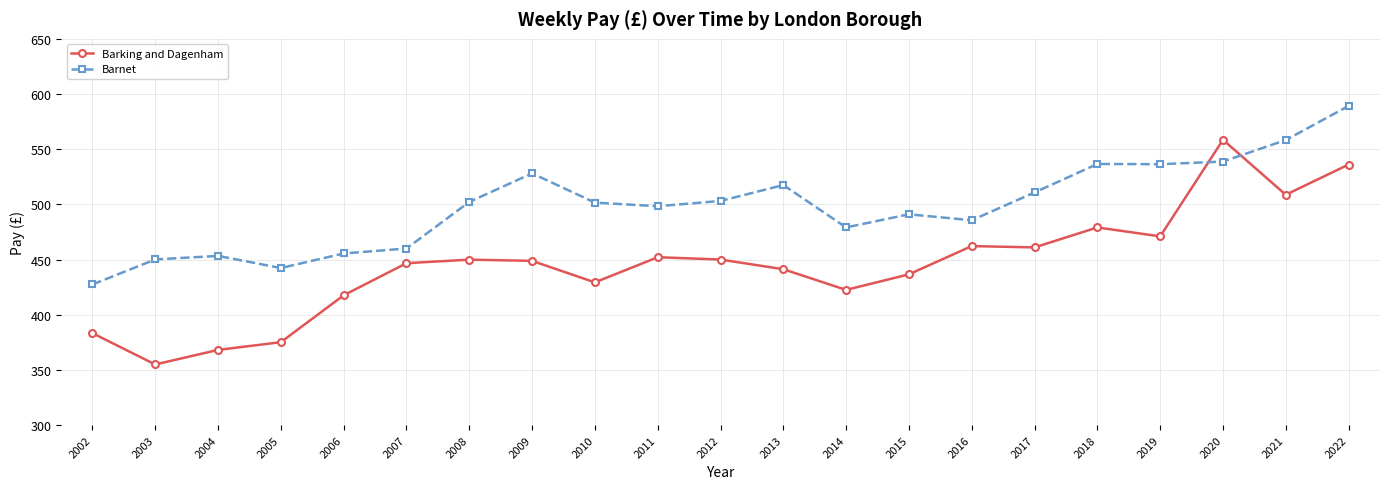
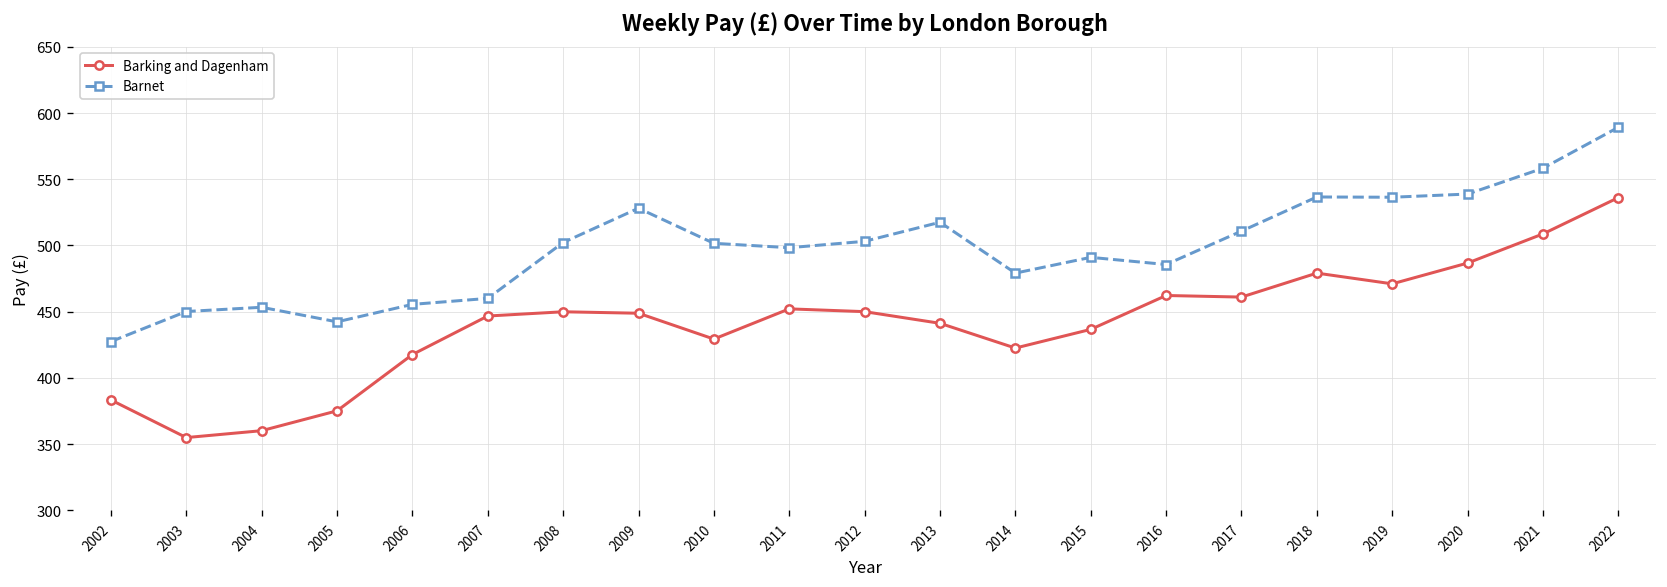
  {
    "Barking and Dagenham": {
      "2002": 383,
      "2003": 355,
-     "2004": 368,
+     "2004": 360,
      "2005": 375,
      "2006": 418,
      "2007": 447,
      "2008": 450,
      "2009": 449,
      "2010": 429,
      "2011": 452,
      "2012": 450,
      "2013": 441,
      "2014": 423,
      "2015": 437,
      "2016": 462,
      "2017": 461,
      "2018": 479,
      "2019": 471,
-     "2020": 559,
+     "2020": 487,
      "2021": 509,
      "2022": 536
    },
    "Barnet": {
      "2002": 427,
      "2003": 450,
      "2004": 453,
      "2005": 442,
      "2006": 456,
      "2007": 460,
      "2008": 502,
      "2009": 528,
      "2010": 502,
      "2011": 498,
      "2012": 503,
      "2013": 518,
      "2014": 479,
      "2015": 491,
      "2016": 486,
      "2017": 511,
      "2018": 537,
      "2019": 536,
      "2020": 539,
      "2021": 558,
      "2022": 589
    }
  }
